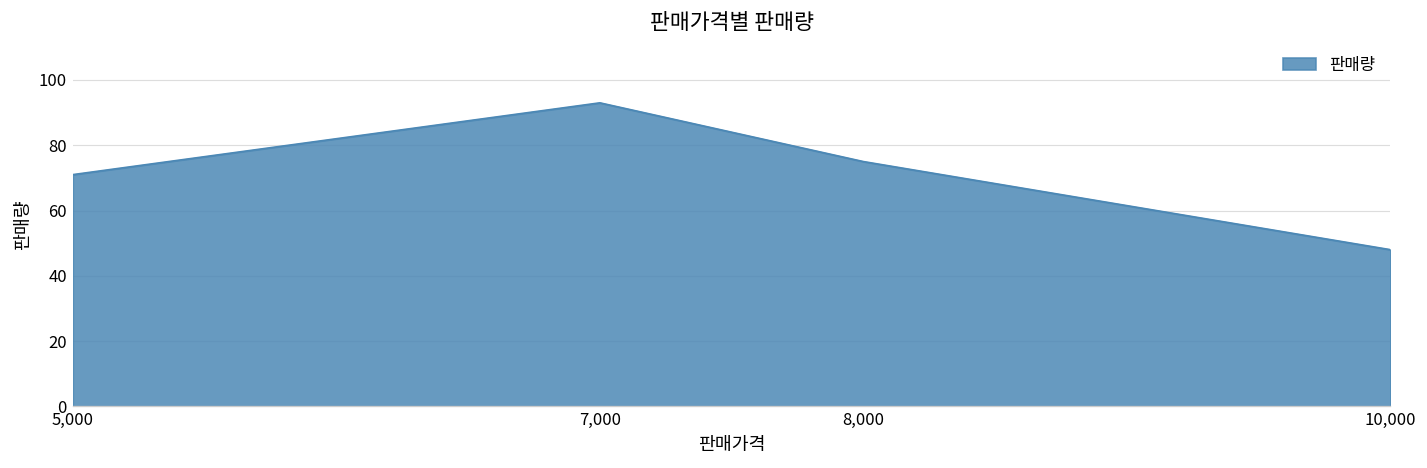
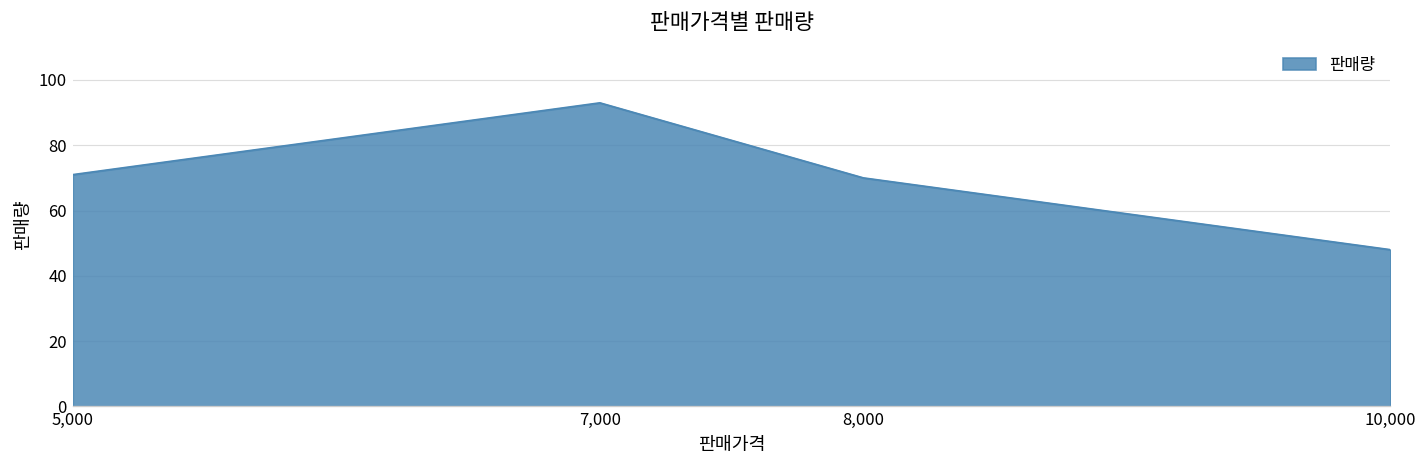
  {
    "5,000": 71,
    "7,000": 93,
-   "8,000": 75,
+   "8,000": 70,
    "10,000": 48
  }
